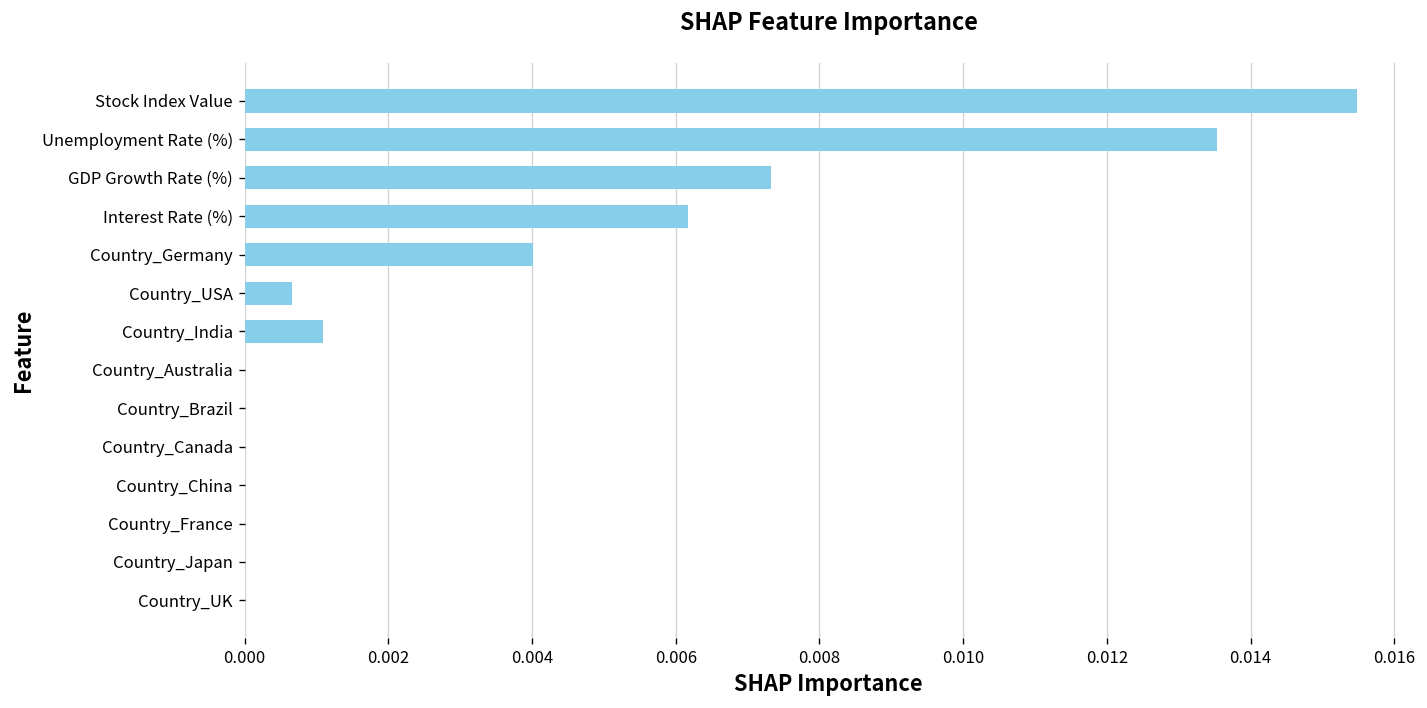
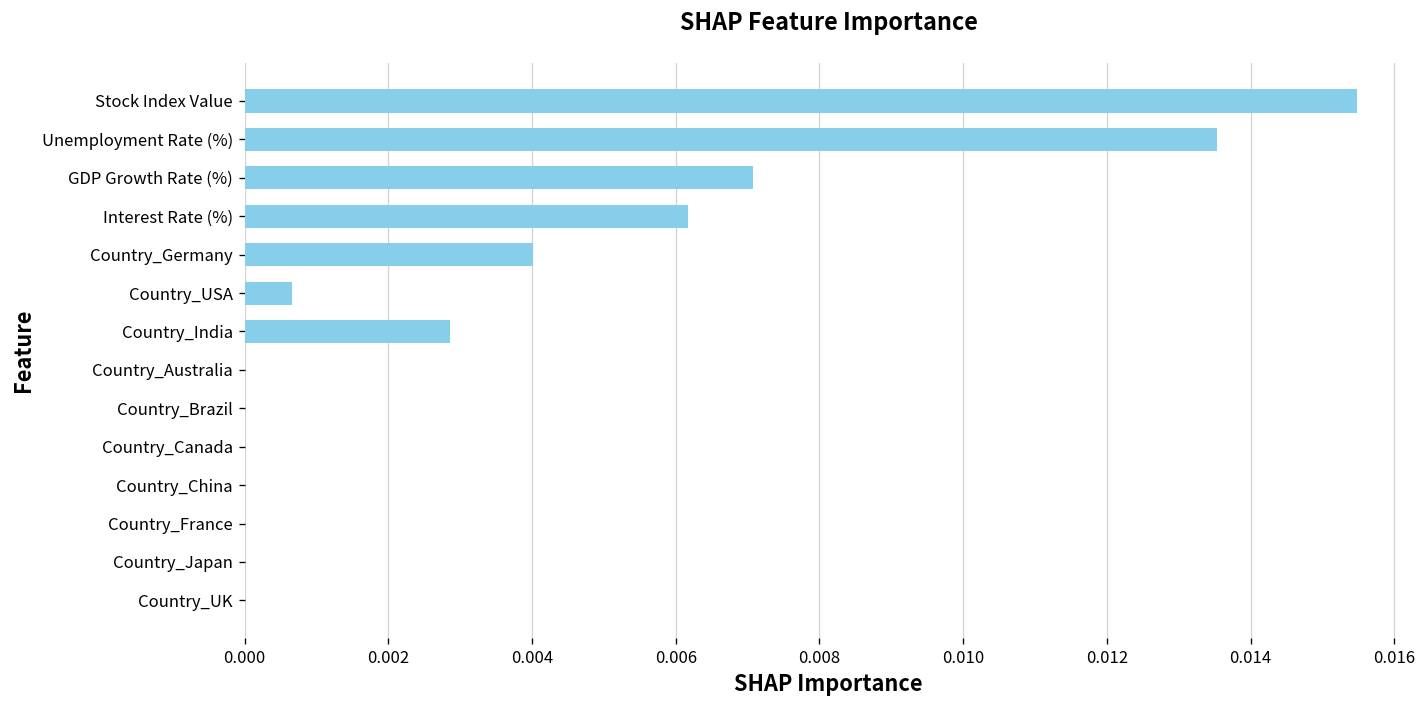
  {
    "Stock Index Value": 0.0155,
    "Unemployment Rate (%)": 0.0135,
-   "GDP Growth Rate (%)": 0.0073,
+   "GDP Growth Rate (%)": 0.0071,
    "Interest Rate (%)": 0.0062,
    "Country_Germany": 0.0040,
    "Country_USA": 0.0007,
-   "Country_India": 0.0011,
+   "Country_India": 0.0029,
    "Country_Australia": 0.0000,
    "Country_Brazil": 0.0000,
    "Country_Canada": 0.0000,
    "Country_China": 0.0000,
    "Country_France": 0.0000,
    "Country_Japan": 0.0000,
    "Country_UK": 0.0000
  }
